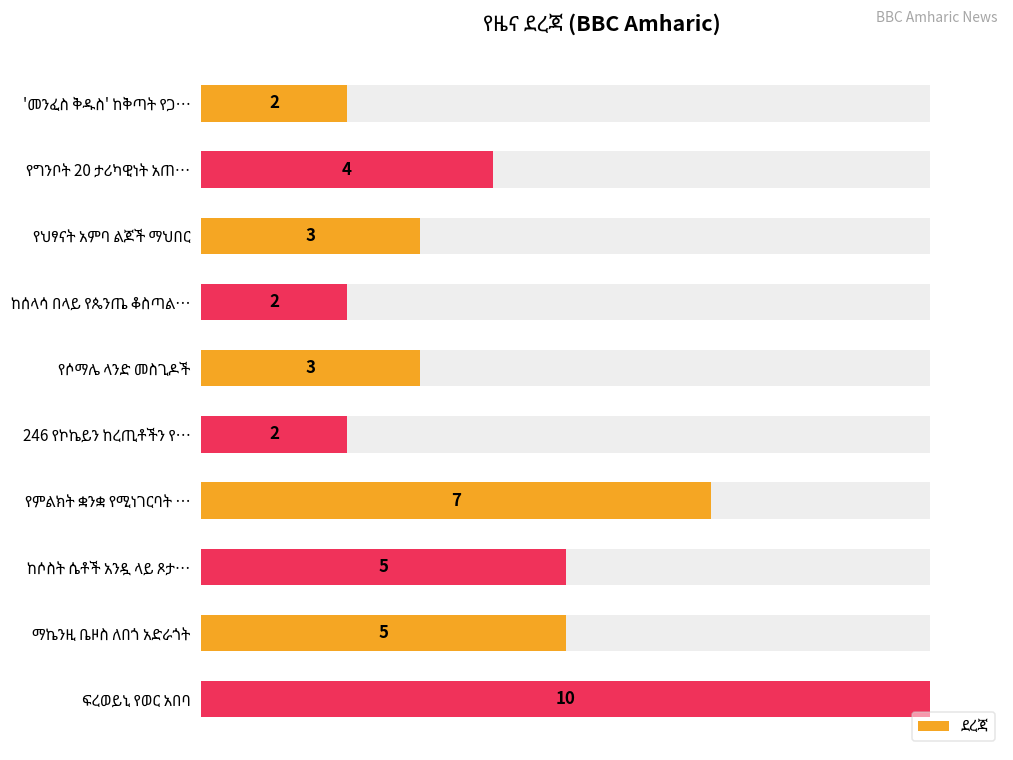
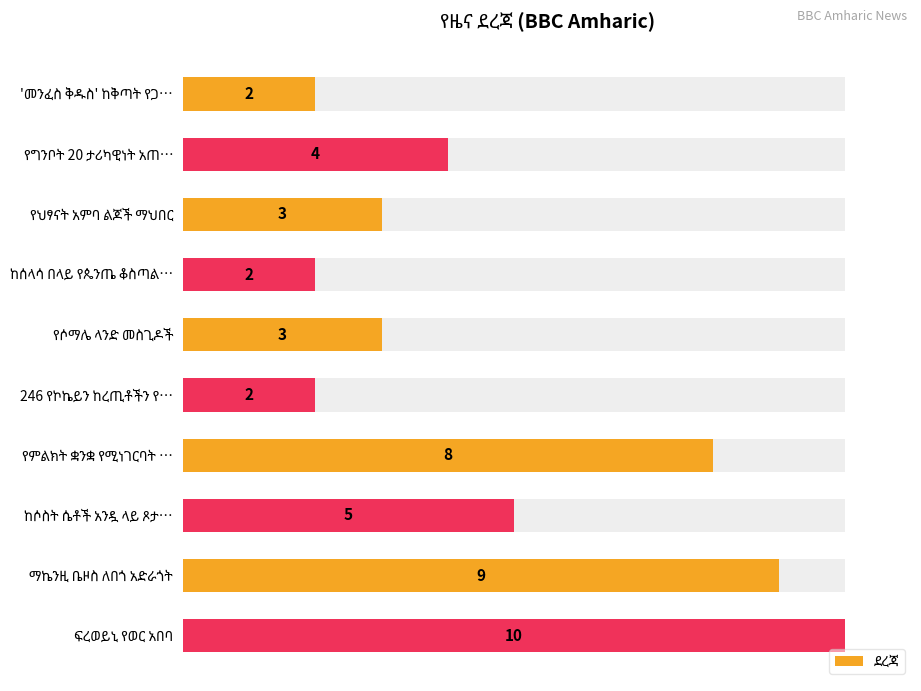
  {
    "ደረጃ": {
-     "የምልክት ቋንቋ የሚነገርባት …": 7,
-     "ማኬንዚ ቤዞስ ለበጎ አድራጎት": 5,
+     "የምልክት ቋንቋ የሚነገርባት …": 8,
+     "ማኬንዚ ቤዞስ ለበጎ አድራጎት": 9,
      "ፍረወይኒ የወር አበባ": 10
    }
  }
